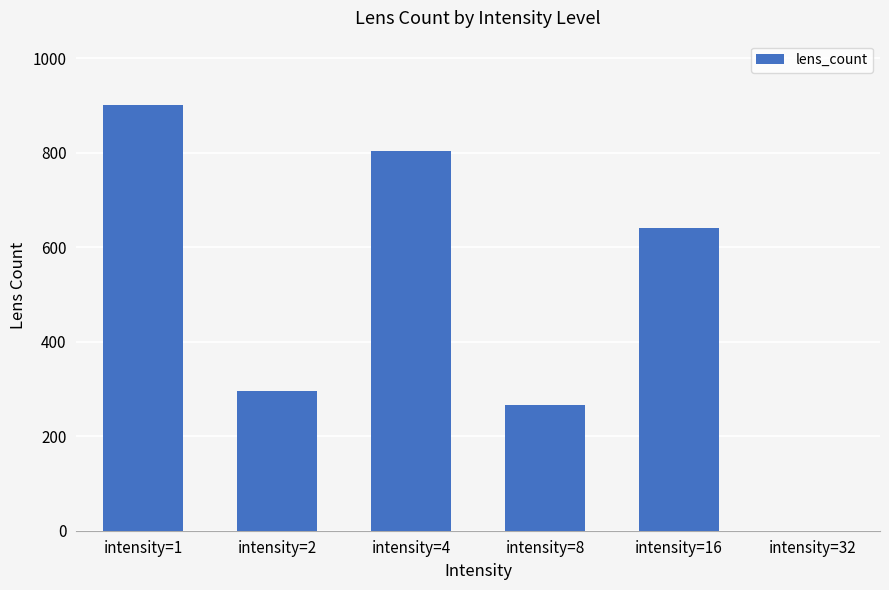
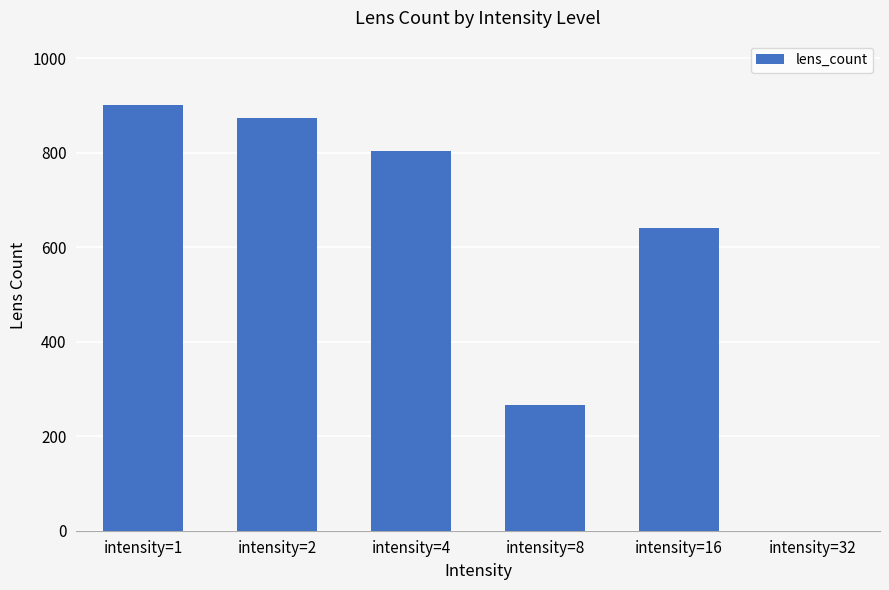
  {
    "intensity=1": 900,
-   "intensity=2": 300,
+   "intensity=2": 870,
    "intensity=4": 800,
    "intensity=8": 270,
    "intensity=16": 640,
    "intensity=32": 0
  }
